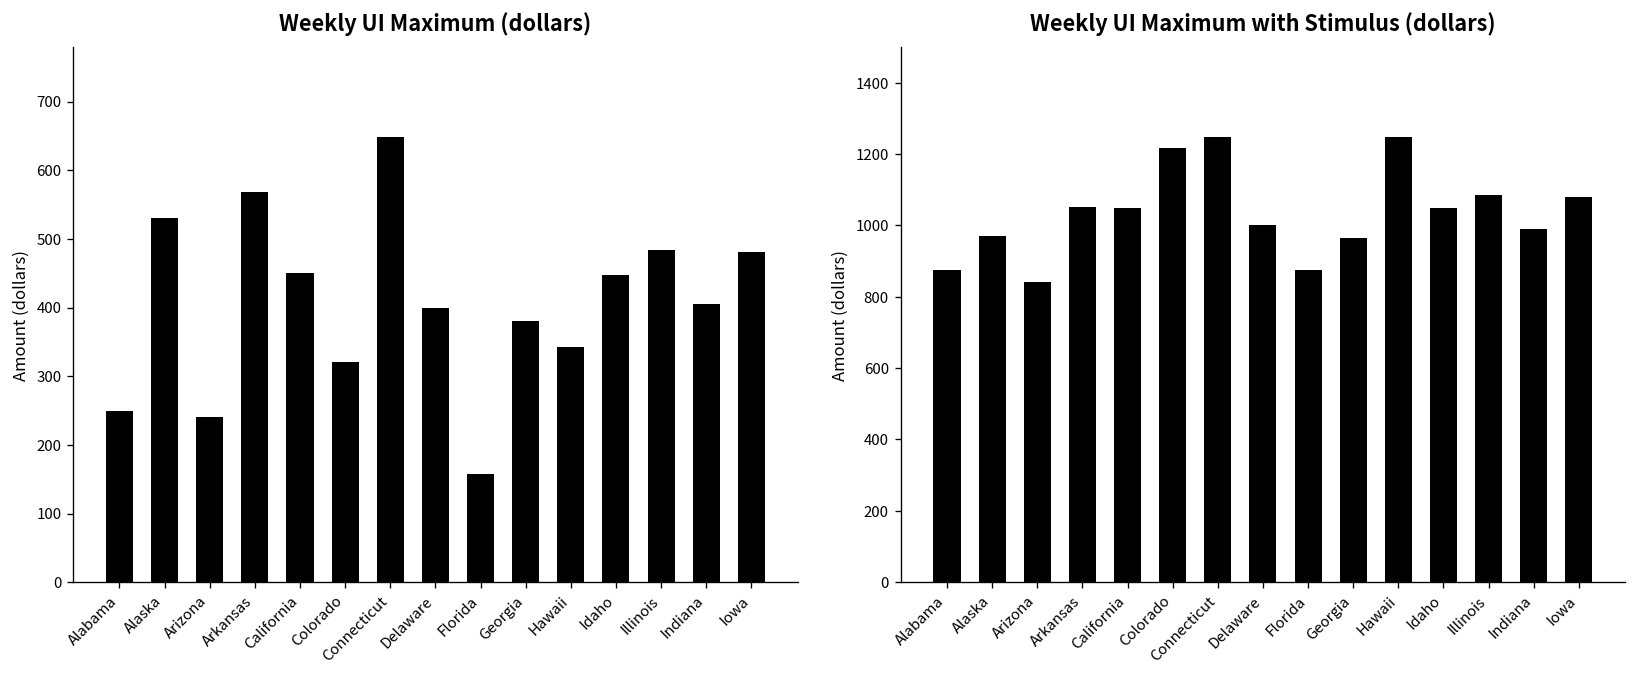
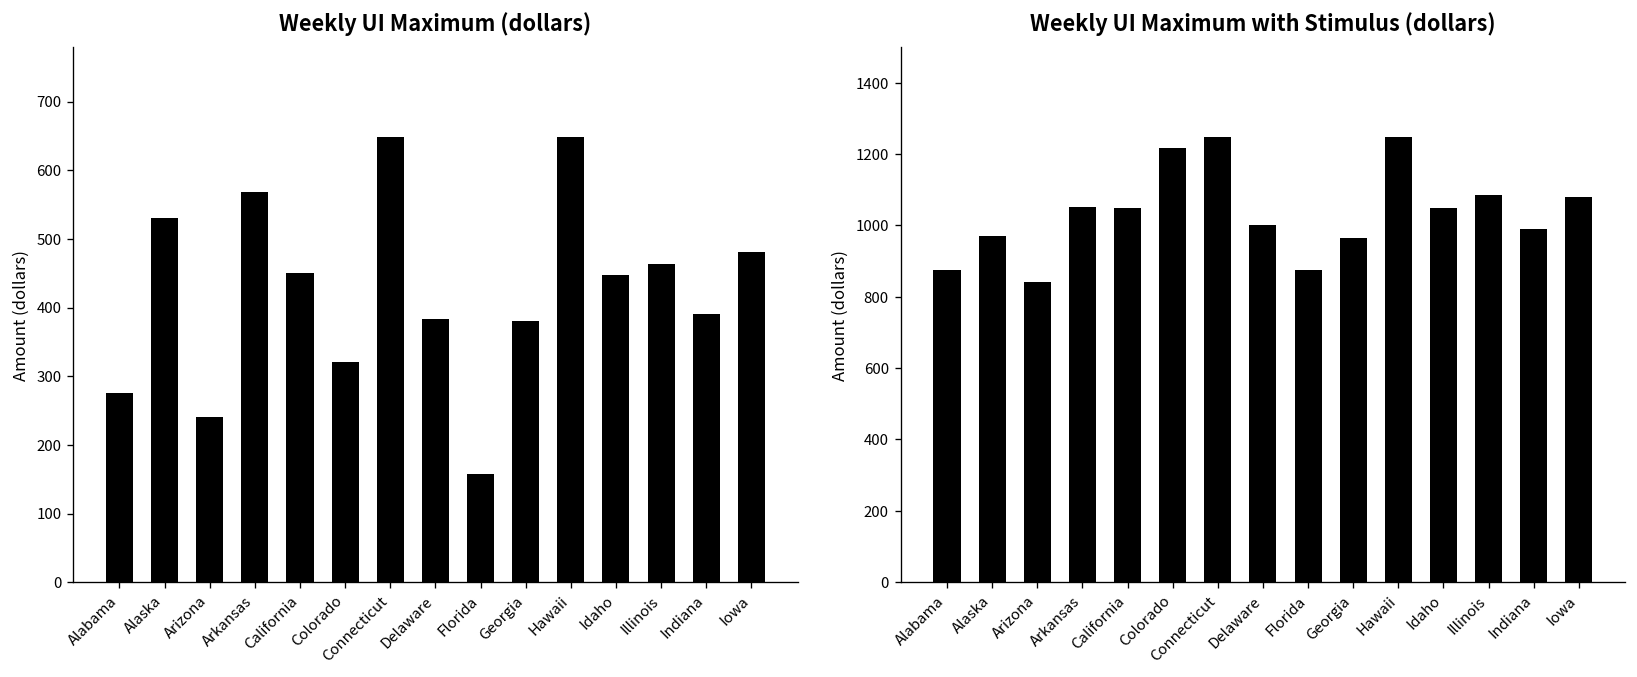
  {
    "Weekly UI Maximum (dollars)": {
-     "Alabama": 250,
+     "Alabama": 280,
      "Alaska": 530,
      "Arizona": 240,
      "Arkansas": 570,
      "California": 450,
      "Colorado": 320,
      "Connecticut": 650,
-     "Delaware": 400,
+     "Delaware": 380,
      "Florida": 160,
      "Georgia": 380,
-     "Hawaii": 340,
+     "Hawaii": 650,
      "Idaho": 450,
-     "Illinois": 480,
-     "Indiana": 410,
+     "Illinois": 460,
+     "Indiana": 390,
      "Iowa": 480
    },
    "Weekly UI Maximum with Stimulus (dollars)": {
      "Alabama": 880,
      "Alaska": 970,
      "Arizona": 840,
      "Arkansas": 1050,
      "California": 1050,
      "Colorado": 1220,
      "Connecticut": 1250,
      "Delaware": 1000,
      "Florida": 880,
      "Georgia": 970,
      "Hawaii": 1250,
      "Idaho": 1050,
      "Illinois": 1080,
      "Indiana": 990,
      "Iowa": 1080
    }
  }
